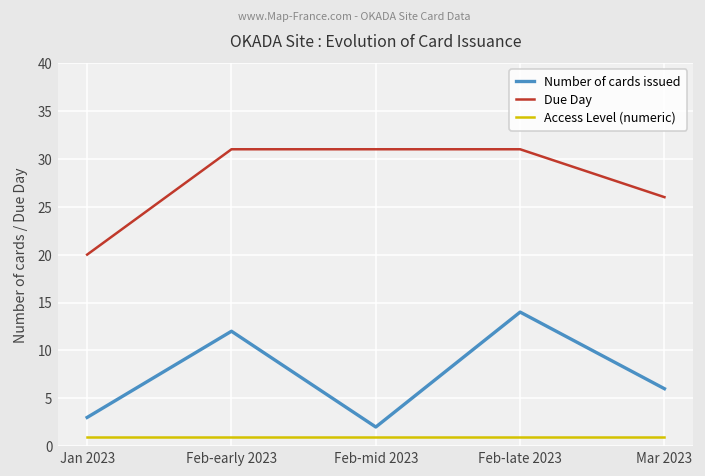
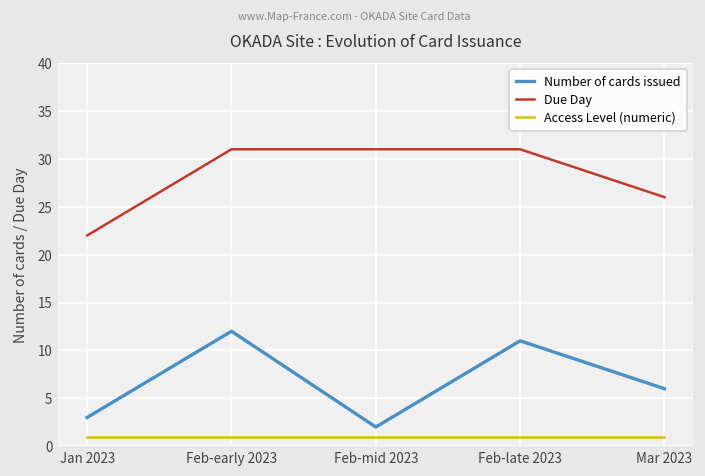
  {
    "Number of cards issued": {
      "Jan 2023": 3,
      "Feb-early 2023": 12,
      "Feb-mid 2023": 2,
-     "Feb-late 2023": 14,
+     "Feb-late 2023": 11,
      "Mar 2023": 6
    },
    "Due Day": {
-     "Jan 2023": 20,
+     "Jan 2023": 22,
      "Feb-early 2023": 31,
      "Feb-mid 2023": 31,
      "Feb-late 2023": 31,
      "Mar 2023": 26
    },
    "Access Level (numeric)": {
      "Jan 2023": 1,
      "Feb-early 2023": 1,
      "Feb-mid 2023": 1,
      "Feb-late 2023": 1,
      "Mar 2023": 1
    }
  }
